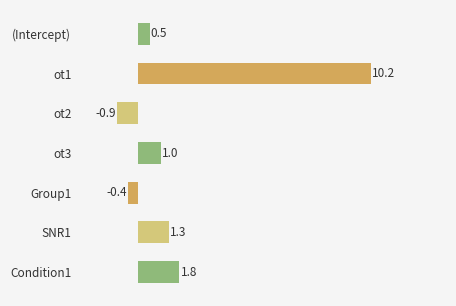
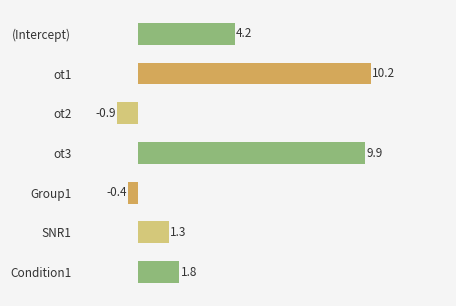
  {
-   "(Intercept)": 0.5,
+   "(Intercept)": 4.2,
    "ot1": 10.2,
    "ot2": -0.9,
-   "ot3": 1.0,
+   "ot3": 9.9,
    "Group1": -0.4,
    "SNR1": 1.3,
    "Condition1": 1.8
  }
